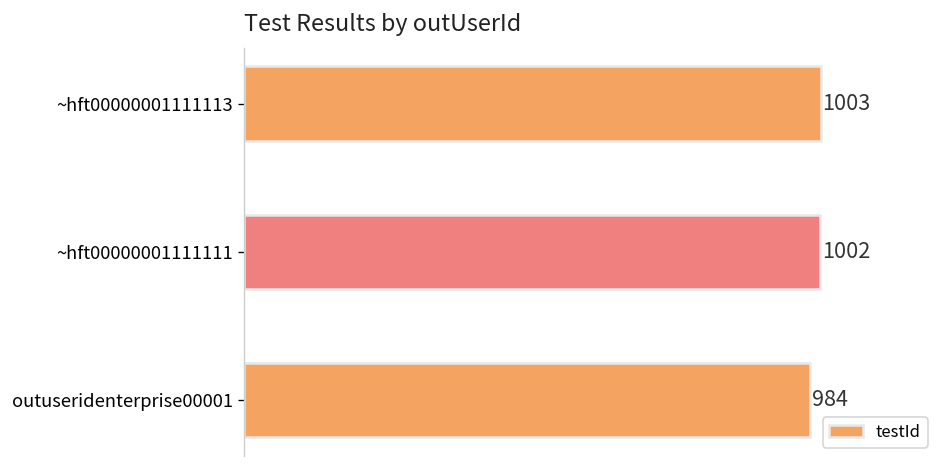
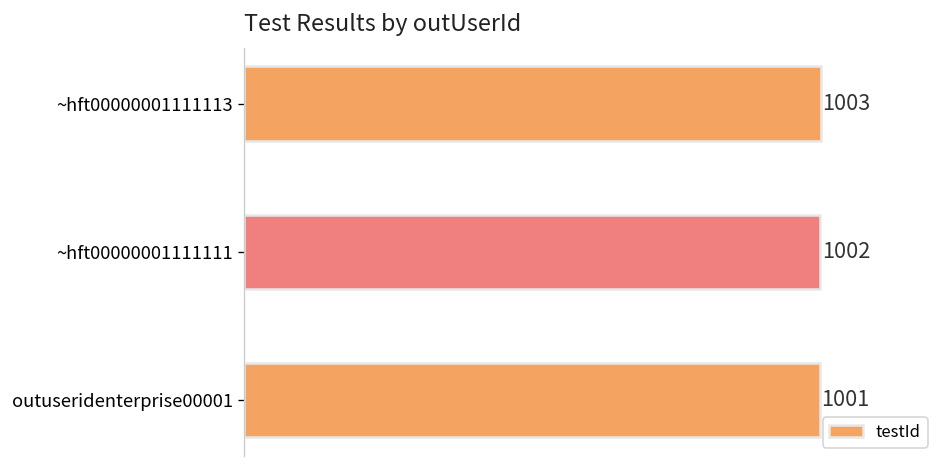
  {
    "~hft00000001111113": 1003,
    "~hft00000001111111": 1002,
-   "outuseridenterprise00001": 984
+   "outuseridenterprise00001": 1001
  }
